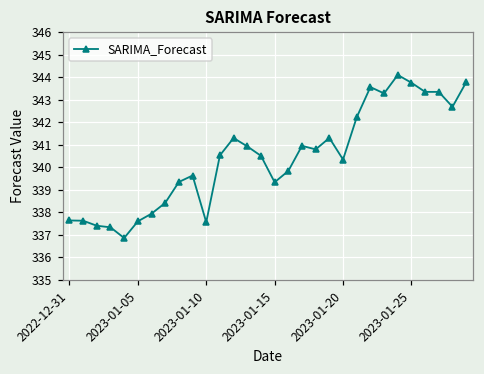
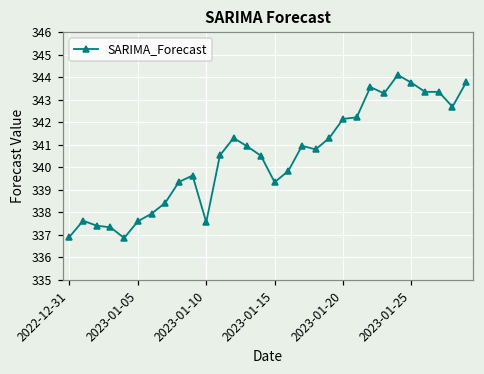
  {
-   "2022-12-31": 337.6,
+   "2022-12-31": 336.9,
    "2023-01-05": 337.6,
    "2023-01-10": 337.6,
    "2023-01-15": 339.3,
-   "2023-01-20": 340.3,
+   "2023-01-20": 342.1,
    "2023-01-25": 343.8
  }
